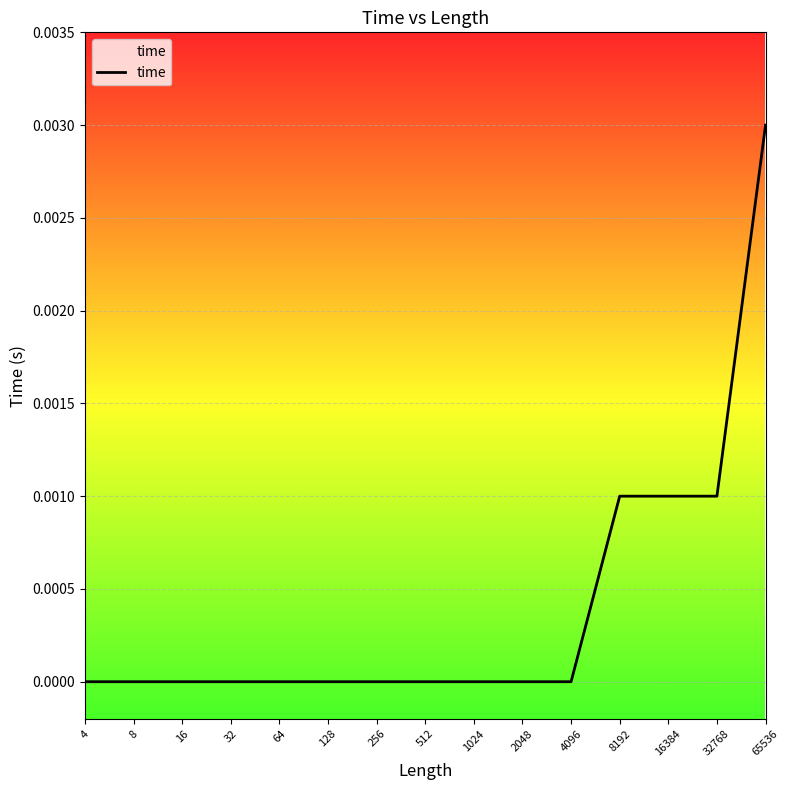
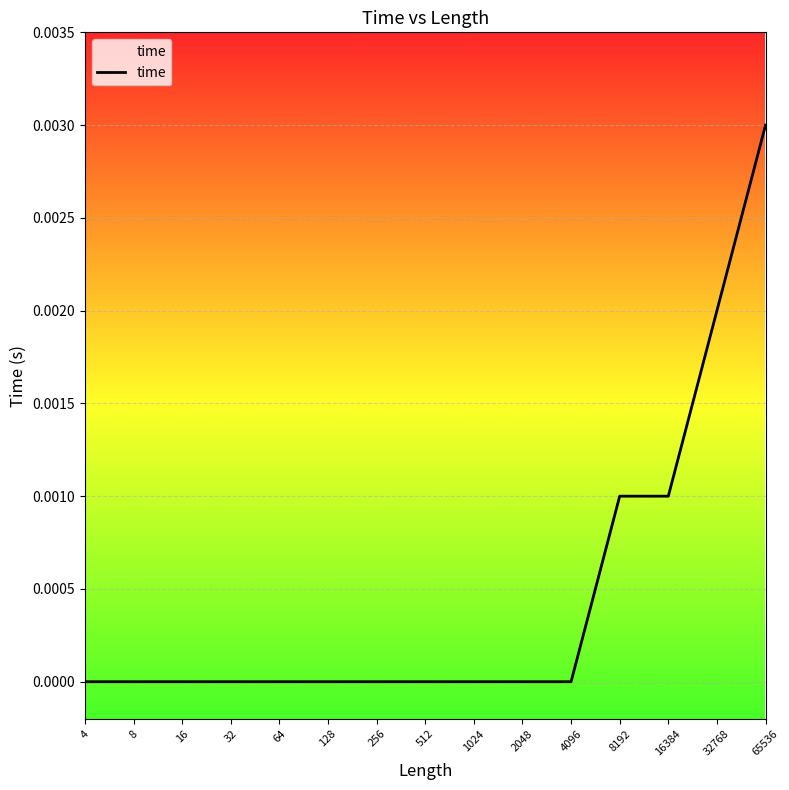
  {
    "4": 0.000,
    "8": 0.000,
    "16": 0.000,
    "32": 0.000,
    "64": 0.000,
    "128": 0.000,
    "256": 0.000,
    "512": 0.000,
    "1024": 0.000,
    "2048": 0.000,
    "4096": 0.000,
    "8192": 0.001,
    "16384": 0.001,
-   "32768": 0.001,
+   "32768": 0.002,
    "65536": 0.003
  }
